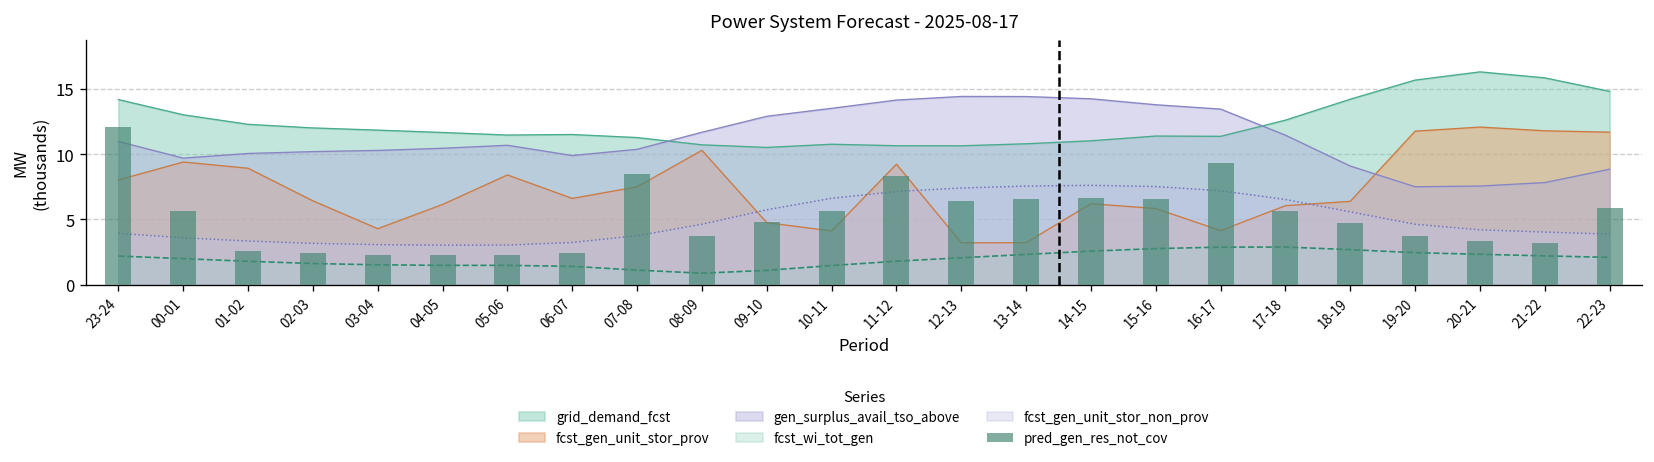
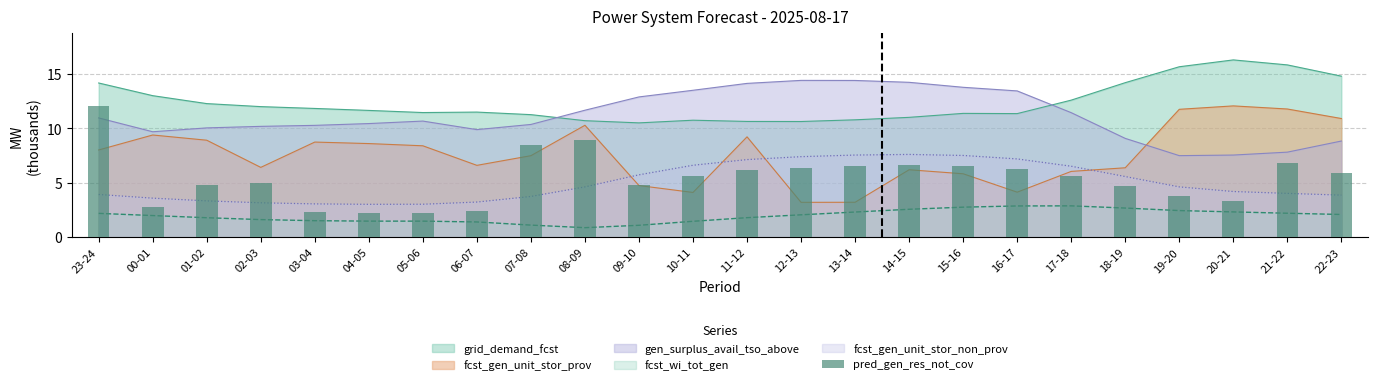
  {
    "pred_gen_res_not_cov": {
      "23-24": 12.1,
-     "00-01": 5.6,
-     "01-02": 2.6,
-     "02-03": 2.4,
+     "00-01": 2.8,
+     "01-02": 4.8,
+     "02-03": 5.0,
      "03-04": 2.3,
      "04-05": 2.2,
      "05-06": 2.2,
      "06-07": 2.4,
      "07-08": 8.5,
-     "08-09": 3.7,
+     "08-09": 8.9,
      "09-10": 4.8,
      "10-11": 5.7,
-     "11-12": 8.3,
+     "11-12": 6.1,
      "12-13": 6.4,
      "13-14": 6.5,
      "14-15": 6.6,
      "15-16": 6.5,
-     "16-17": 9.3,
+     "16-17": 6.2,
      "17-18": 5.6,
      "18-19": 4.7,
      "19-20": 3.8,
      "20-21": 3.3,
-     "21-22": 3.2,
+     "21-22": 6.8,
      "22-23": 5.9
    },
    "fcst_gen_unit_stor_prov": {
      "23-24": 8.0,
      "00-01": 9.4,
      "01-02": 8.9,
      "02-03": 6.4,
-     "03-04": 4.3,
-     "04-05": 6.1,
+     "03-04": 8.8,
+     "04-05": 8.6,
      "05-06": 8.4,
      "06-07": 6.6,
      "07-08": 7.5,
      "08-09": 10.3,
      "09-10": 4.7,
      "10-11": 4.1,
      "11-12": 9.2,
      "12-13": 3.2,
      "13-14": 3.2,
      "14-15": 6.2,
      "15-16": 5.8,
      "16-17": 4.1,
      "17-18": 6.1,
      "18-19": 6.4,
      "19-20": 11.8,
      "20-21": 12.1,
      "21-22": 11.8,
-     "22-23": 11.7
+     "22-23": 10.9
    }
  }
